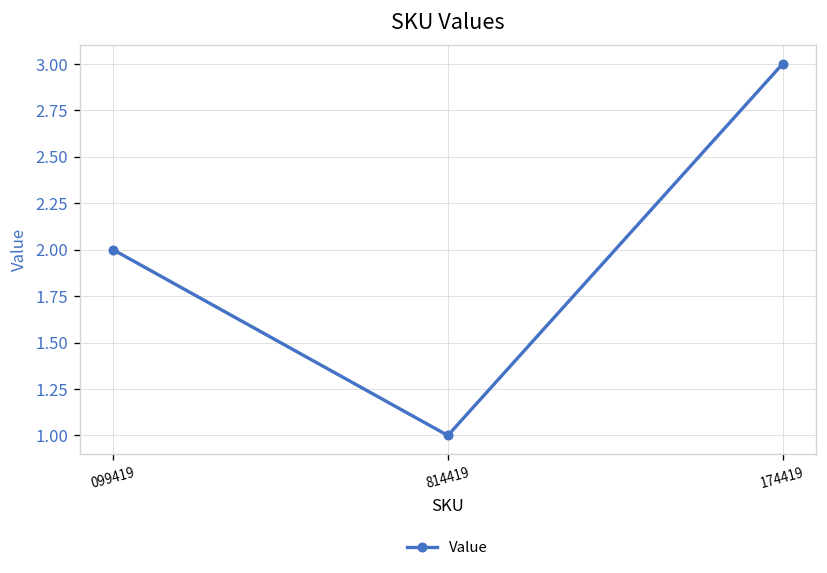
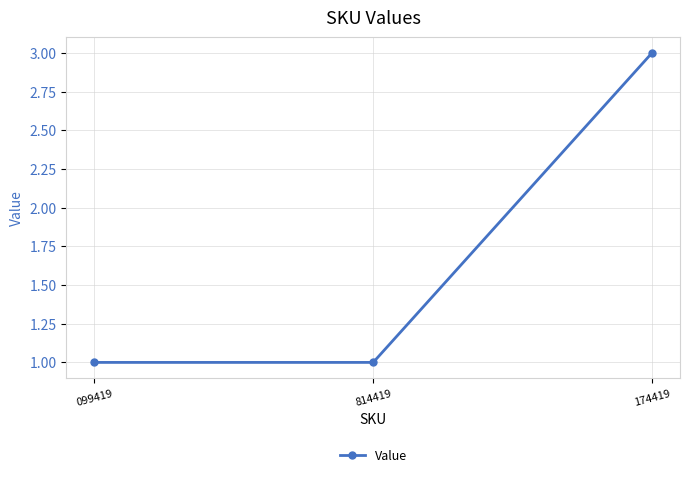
  {
-   "099419": 2,
+   "099419": 1,
    "814419": 1,
    "174419": 3
  }
